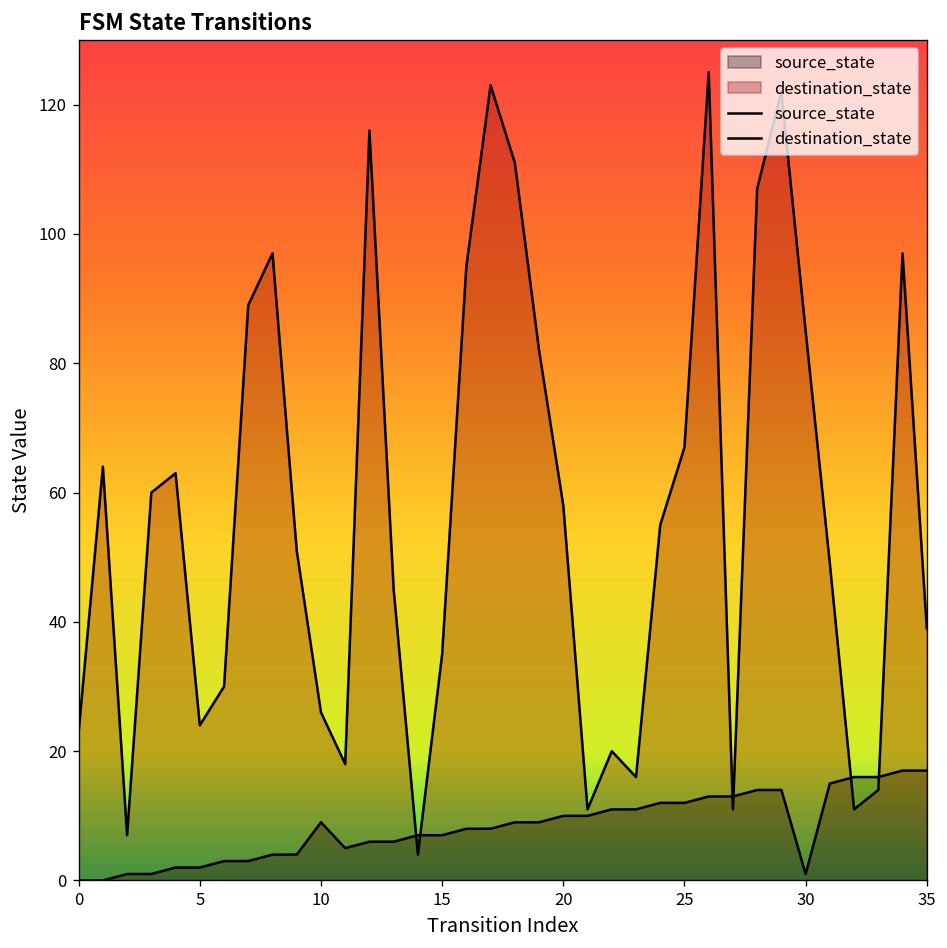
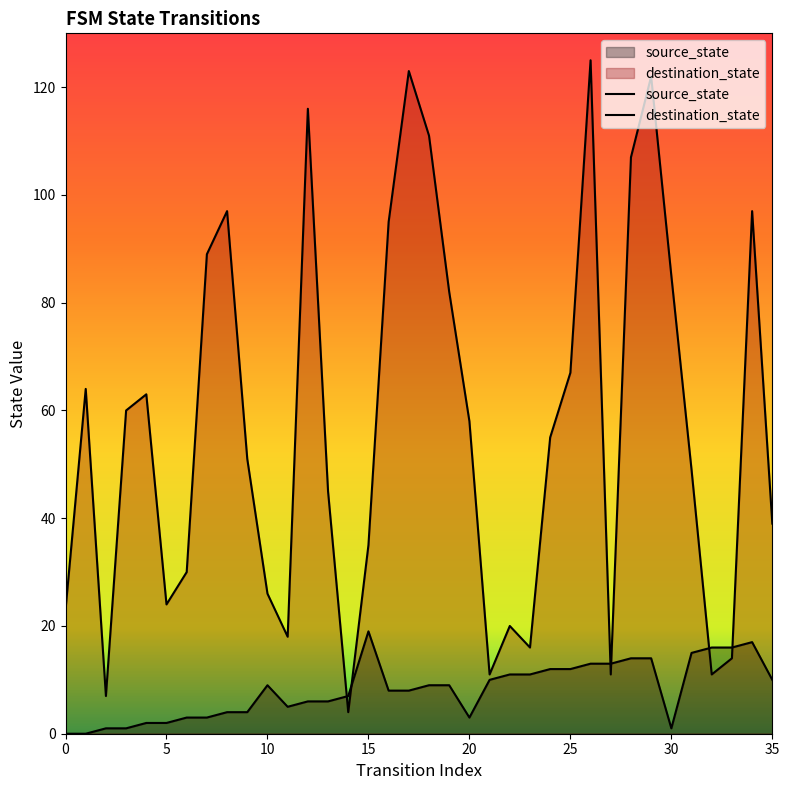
  {
    "source_state": {
      "0": 0,
      "5": 2,
      "10": 9,
-     "15": 7,
-     "20": 10,
+     "15": 19,
+     "20": 3,
      "25": 12,
      "30": 1,
-     "35": 17
+     "35": 10
    }
  }
